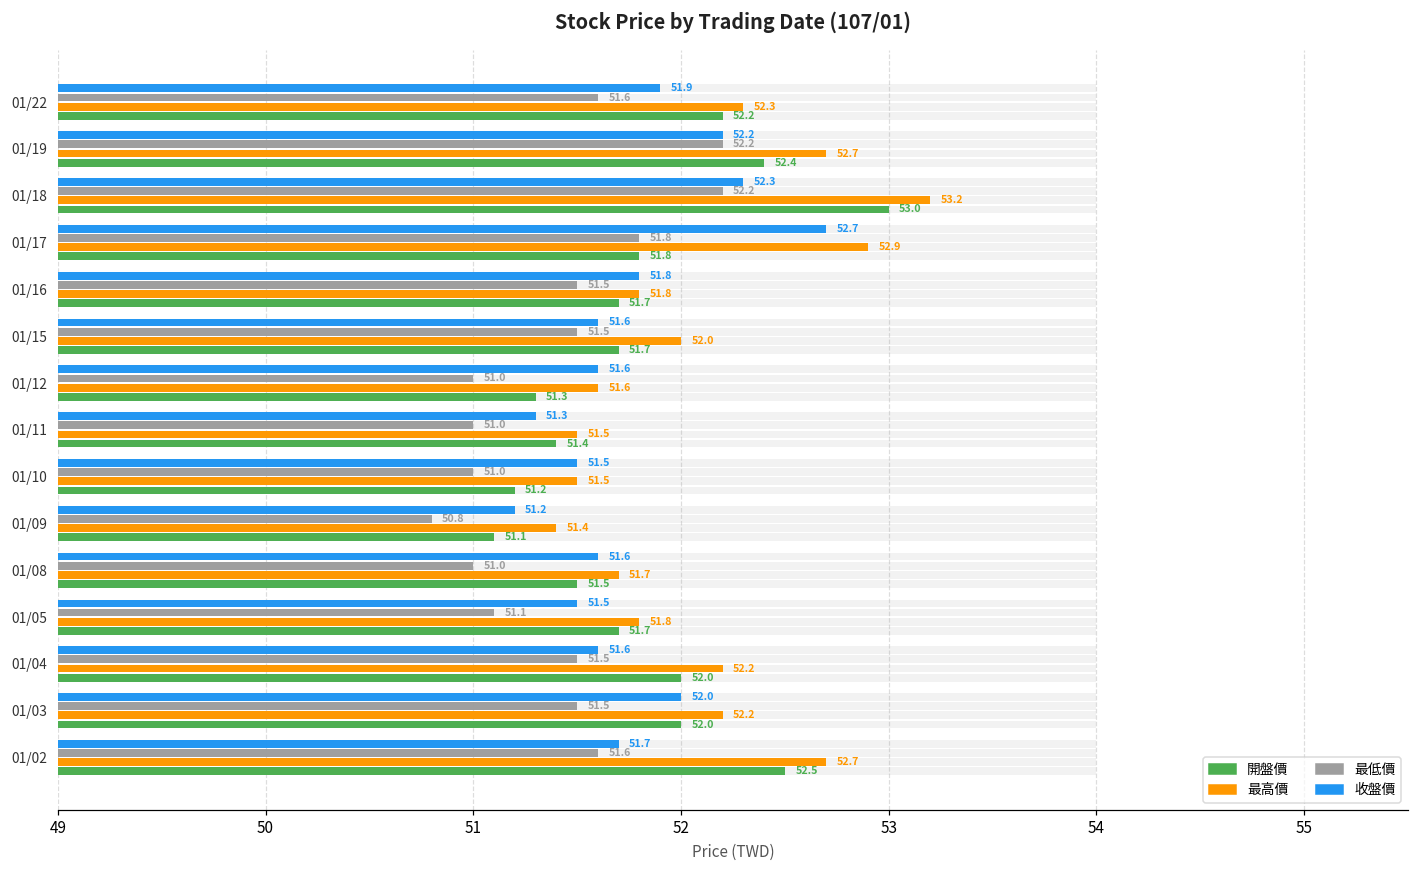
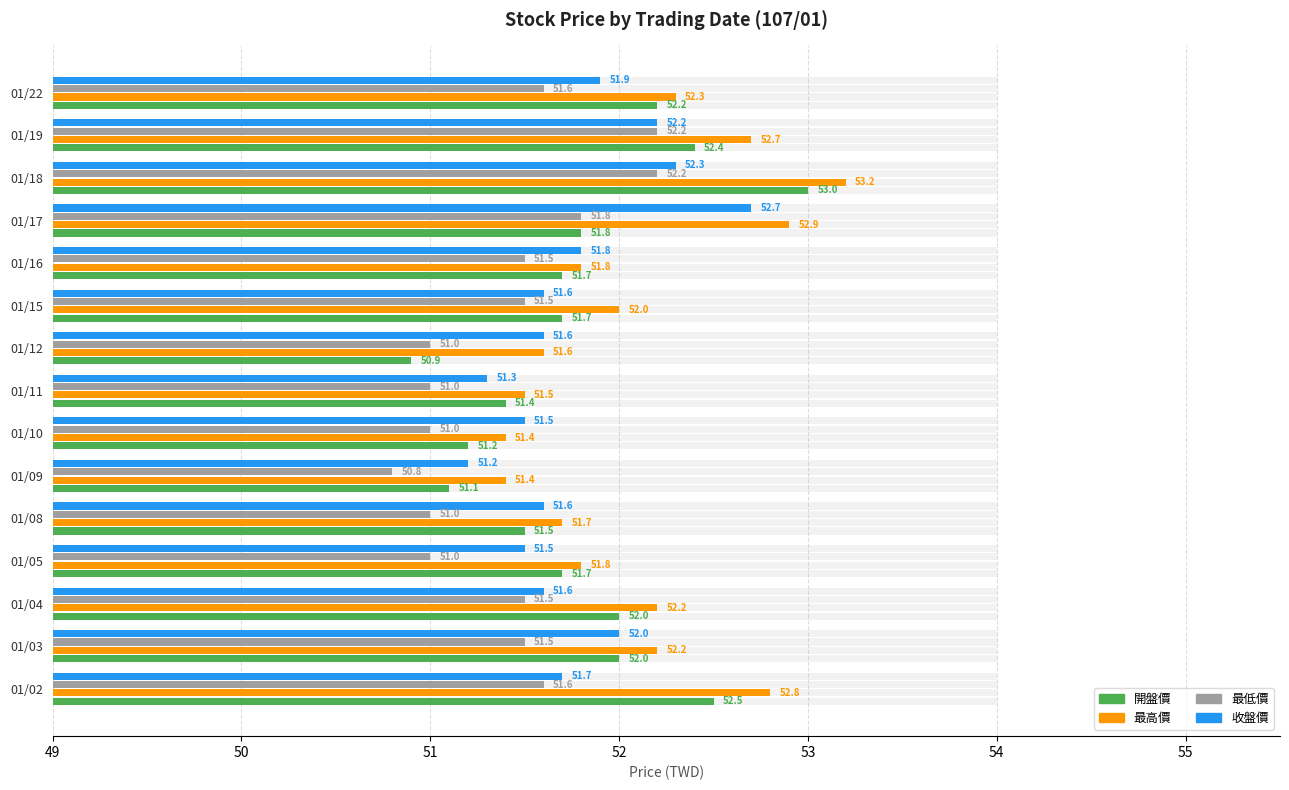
  {
    "開盤價": {
-     "01/12": 51.3
+     "01/12": 50.9
    },
    "最高價": {
-     "01/10": 51.5,
-     "01/02": 52.7
+     "01/10": 51.4,
+     "01/02": 52.8
    },
    "最低價": {
-     "01/05": 51.1
+     "01/05": 51.0
    }
  }
